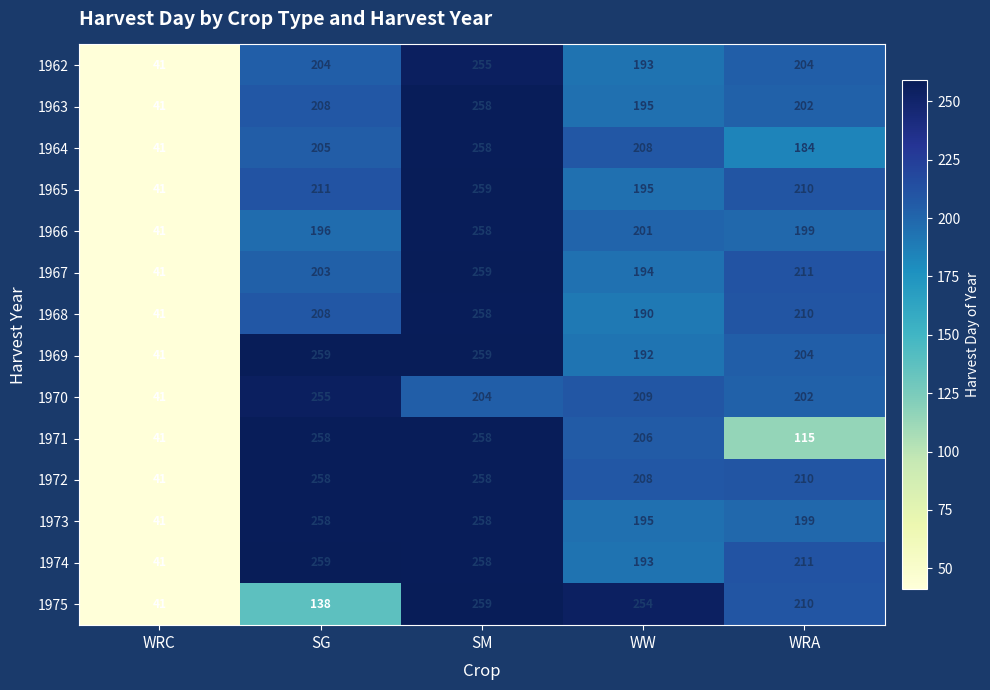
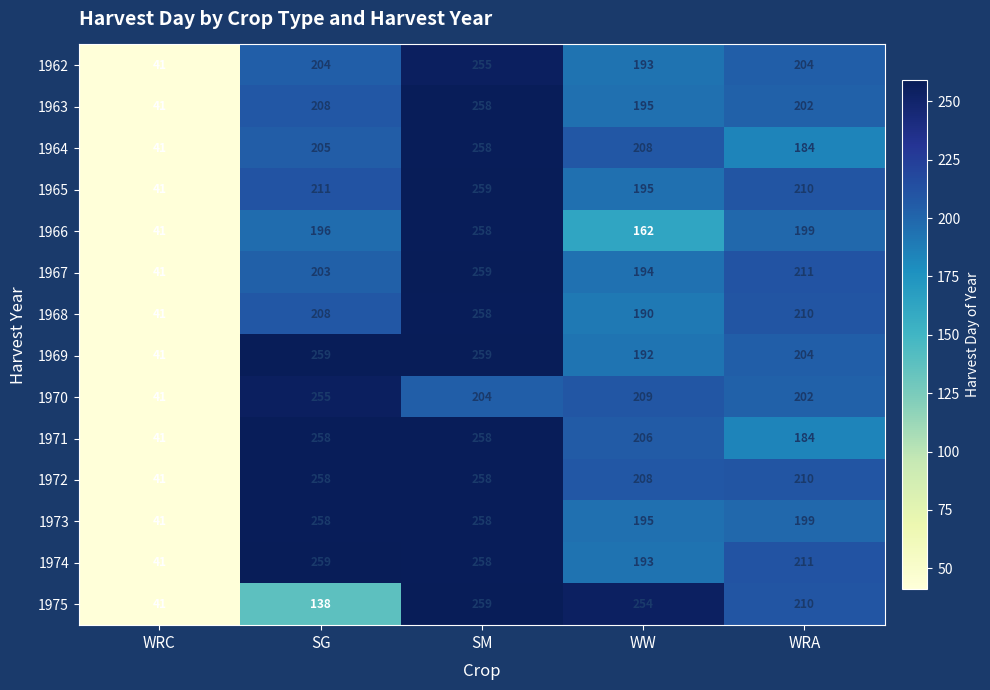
  {
    "1962": {
      "SG": 204,
      "WW": 193,
      "WRA": 204
    },
    "1963": {
      "SG": 208,
      "WW": 195,
      "WRA": 202
    },
    "1964": {
      "SG": 205,
      "WW": 208,
      "WRA": 184
    },
    "1965": {
      "SG": 211,
      "WW": 195,
      "WRA": 210
    },
    "1966": {
      "SG": 196,
-     "WW": 201,
+     "WW": 162,
      "WRA": 199
    },
    "1967": {
      "SG": 203,
      "WW": 194,
      "WRA": 211
    },
    "1968": {
      "SG": 208,
      "WW": 190,
      "WRA": 210
    },
    "1969": {
      "WW": 192,
      "WRA": 204
    },
    "1970": {
      "SM": 204,
      "WW": 209,
      "WRA": 202
    },
    "1971": {
      "WW": 206,
-     "WRA": 115
+     "WRA": 184
    },
    "1972": {
      "WW": 208,
      "WRA": 210
    },
    "1973": {
      "WW": 195,
      "WRA": 199
    },
    "1974": {
      "WW": 193,
      "WRA": 211
    },
    "1975": {
      "SG": 138,
      "WRA": 210
    }
  }
